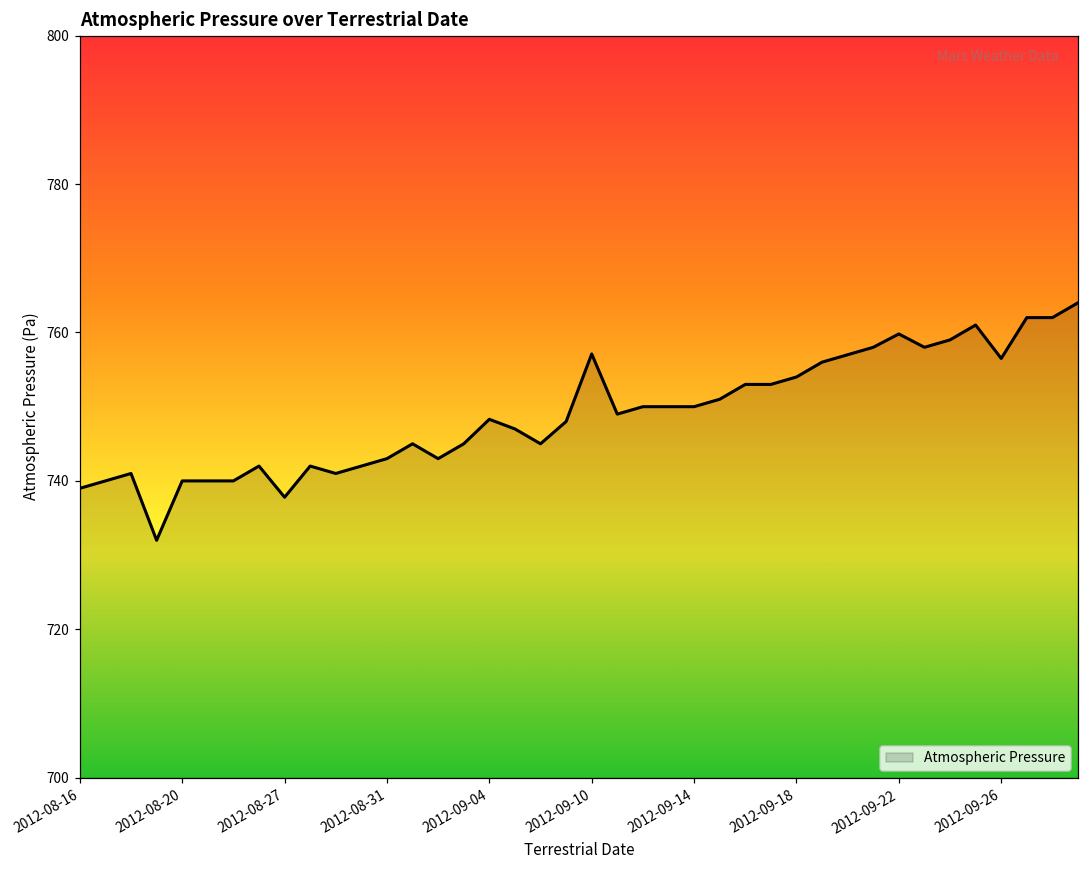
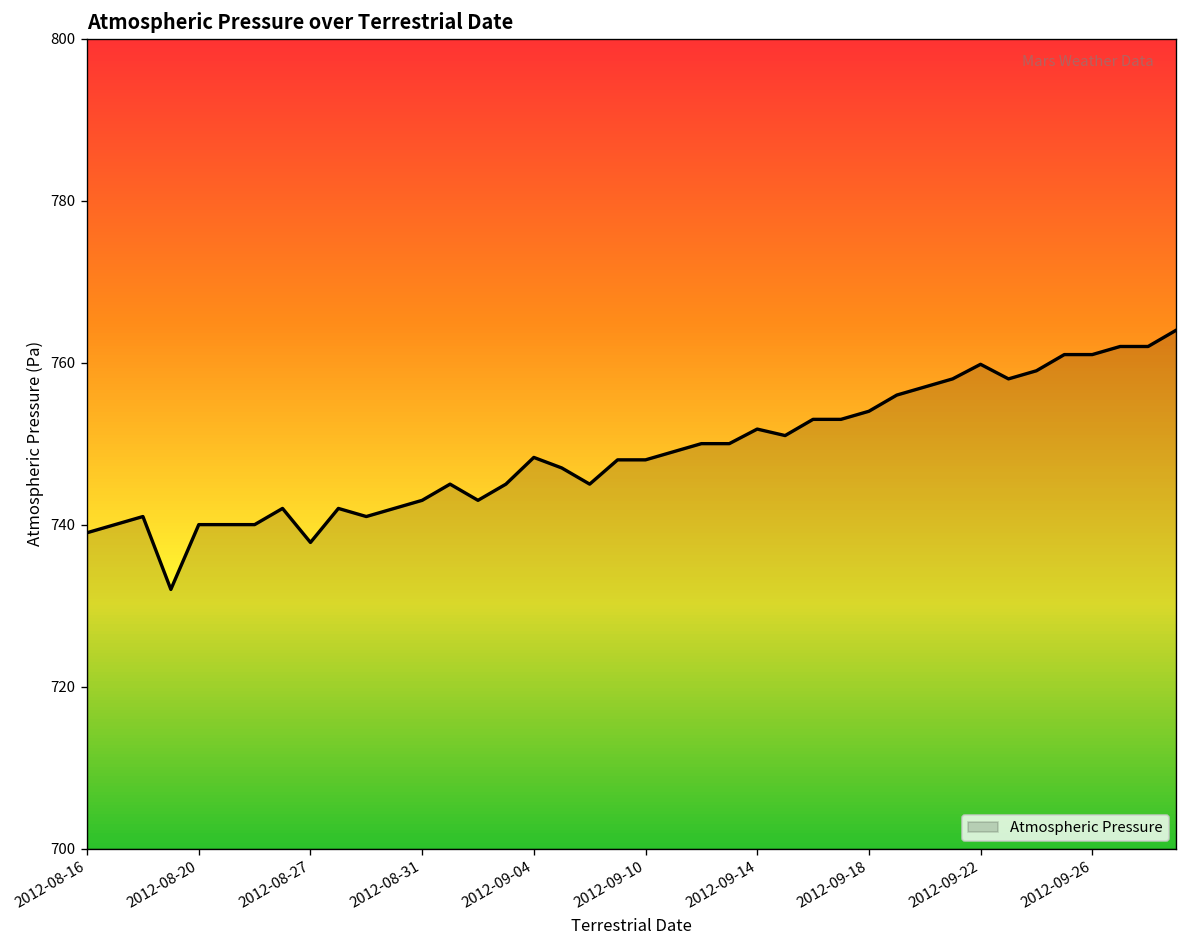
  {
    "2012-08-16": 739,
    "2012-08-20": 740,
    "2012-08-27": 738,
    "2012-08-31": 743,
    "2012-09-04": 748,
-   "2012-09-10": 757,
-   "2012-09-14": 750,
+   "2012-09-10": 748,
+   "2012-09-14": 752,
    "2012-09-18": 754,
    "2012-09-22": 760,
-   "2012-09-26": 757
+   "2012-09-26": 761
  }
